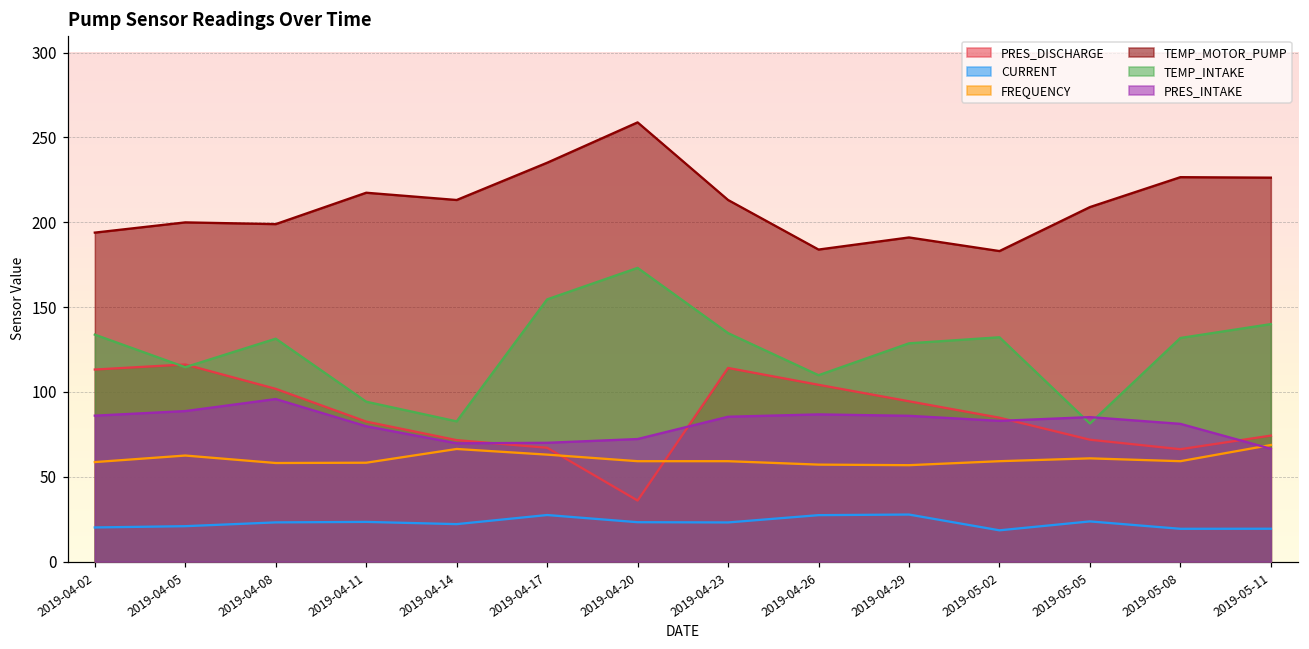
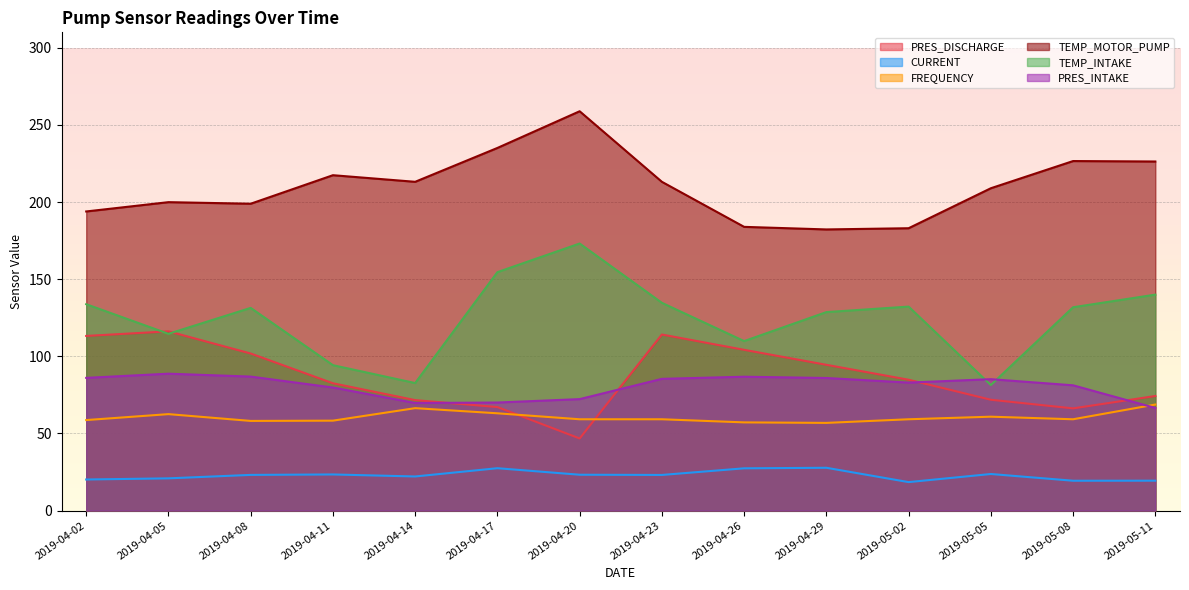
  {
    "PRES_DISCHARGE": {
      "2019-04-02": 113,
      "2019-04-08": 102,
      "2019-04-11": 83,
      "2019-04-14": 72,
      "2019-04-17": 67,
-     "2019-04-20": 36,
+     "2019-04-20": 47,
      "2019-04-23": 114,
      "2019-04-26": 104,
      "2019-04-29": 95,
      "2019-05-02": 85,
      "2019-05-05": 72,
      "2019-05-08": 66,
      "2019-05-11": 74
    },
    "CURRENT": {
      "2019-04-02": 20,
      "2019-04-05": 21,
      "2019-04-08": 23,
      "2019-04-11": 23,
      "2019-04-14": 22,
      "2019-04-17": 27,
      "2019-04-20": 23,
      "2019-04-23": 23,
      "2019-04-26": 27,
      "2019-04-29": 28,
      "2019-05-02": 18,
      "2019-05-05": 24,
      "2019-05-08": 19,
      "2019-05-11": 19
    },
    "FREQUENCY": {
      "2019-04-02": 59,
      "2019-04-05": 63,
      "2019-04-08": 58,
      "2019-04-11": 58,
      "2019-04-14": 66,
      "2019-04-17": 63,
      "2019-04-20": 59,
      "2019-04-23": 59,
      "2019-04-26": 57,
      "2019-04-29": 57,
      "2019-05-02": 59,
      "2019-05-05": 61,
      "2019-05-08": 59,
      "2019-05-11": 69
    },
    "TEMP_MOTOR_PUMP": {
      "2019-04-02": 194,
      "2019-04-05": 200,
      "2019-04-08": 199,
      "2019-04-11": 217,
      "2019-04-14": 213,
      "2019-04-17": 235,
      "2019-04-20": 259,
      "2019-04-23": 213,
      "2019-04-26": 184,
-     "2019-04-29": 191,
+     "2019-04-29": 182,
      "2019-05-02": 183,
      "2019-05-05": 209,
      "2019-05-08": 227,
      "2019-05-11": 226
    },
    "TEMP_INTAKE": {
      "2019-04-02": 134,
      "2019-04-08": 131,
      "2019-04-11": 94,
      "2019-04-14": 83,
      "2019-04-17": 155,
      "2019-04-20": 173,
      "2019-04-23": 135,
      "2019-04-26": 110,
      "2019-04-29": 129,
      "2019-05-02": 132,
      "2019-05-05": 81,
      "2019-05-08": 132,
      "2019-05-11": 140
    },
    "PRES_INTAKE": {
      "2019-04-02": 86,
      "2019-04-05": 89,
-     "2019-04-08": 96,
+     "2019-04-08": 87,
      "2019-04-11": 80,
      "2019-04-14": 70,
      "2019-04-17": 70,
      "2019-04-20": 72,
      "2019-04-23": 85,
      "2019-04-26": 87,
      "2019-04-29": 86,
      "2019-05-02": 83,
      "2019-05-05": 85,
      "2019-05-08": 81,
      "2019-05-11": 67
    }
  }
